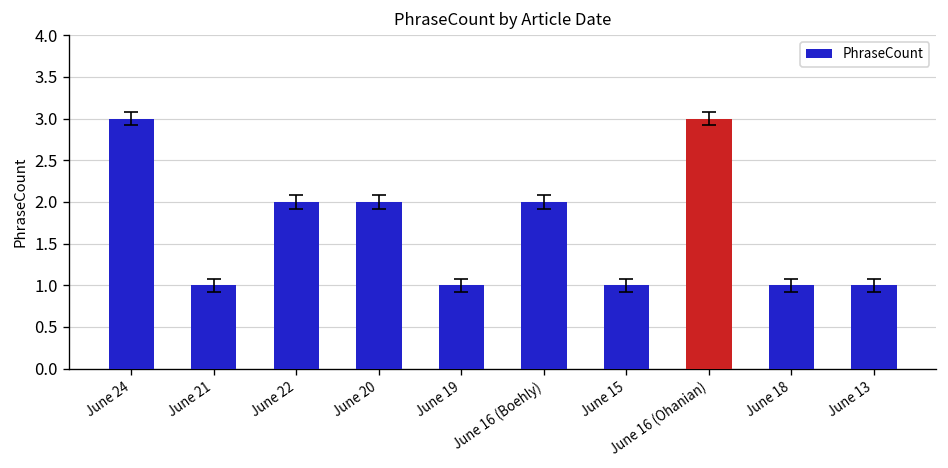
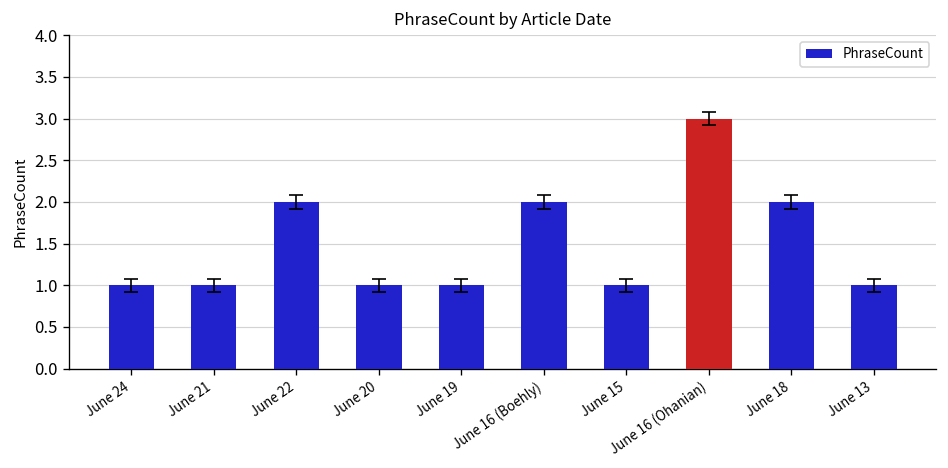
  {
    "PhraseCount": {
-     "June 24": 3,
+     "June 24": 1,
      "June 21": 1,
      "June 22": 2,
-     "June 20": 2,
+     "June 20": 1,
      "June 19": 1,
      "June 16 (Boehly)": 2,
      "June 15": 1,
      "June 16 (Ohanian)": 3,
-     "June 18": 1,
+     "June 18": 2,
      "June 13": 1
    }
  }
